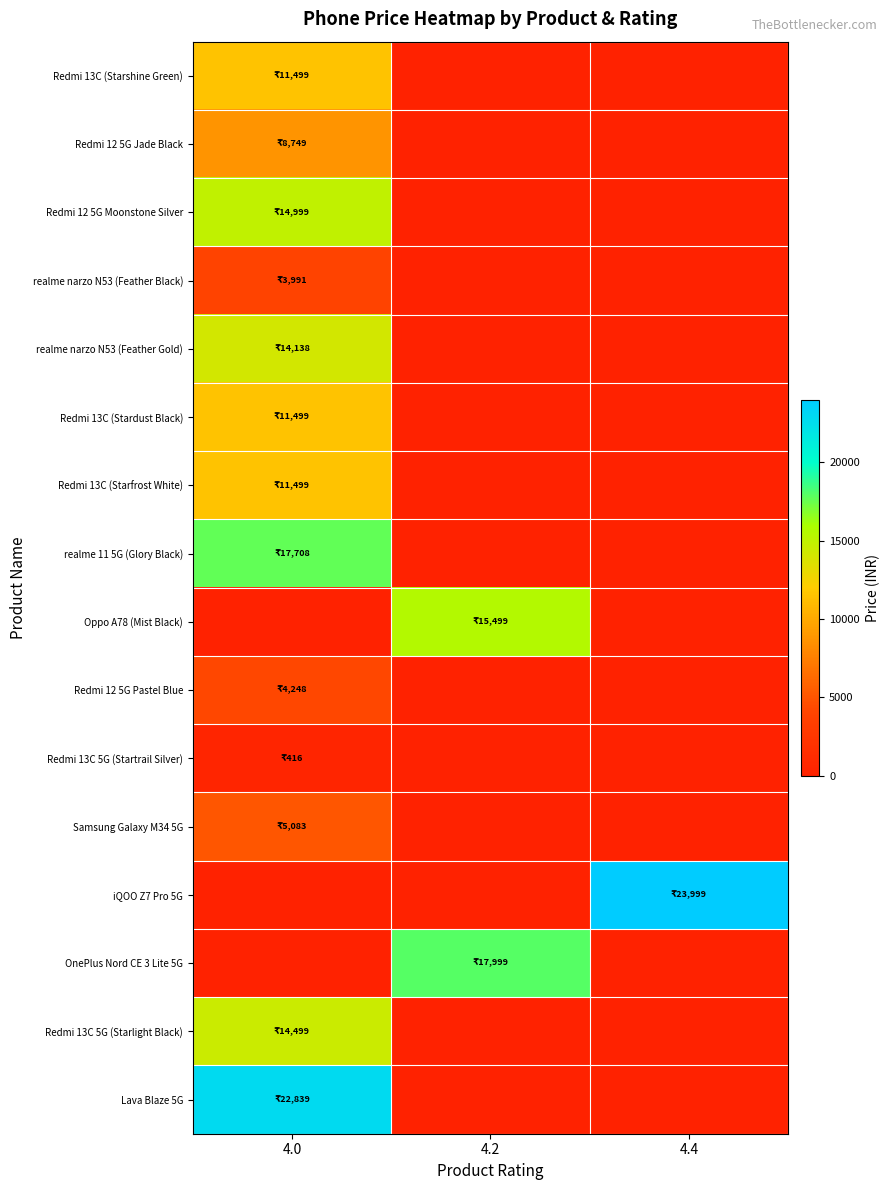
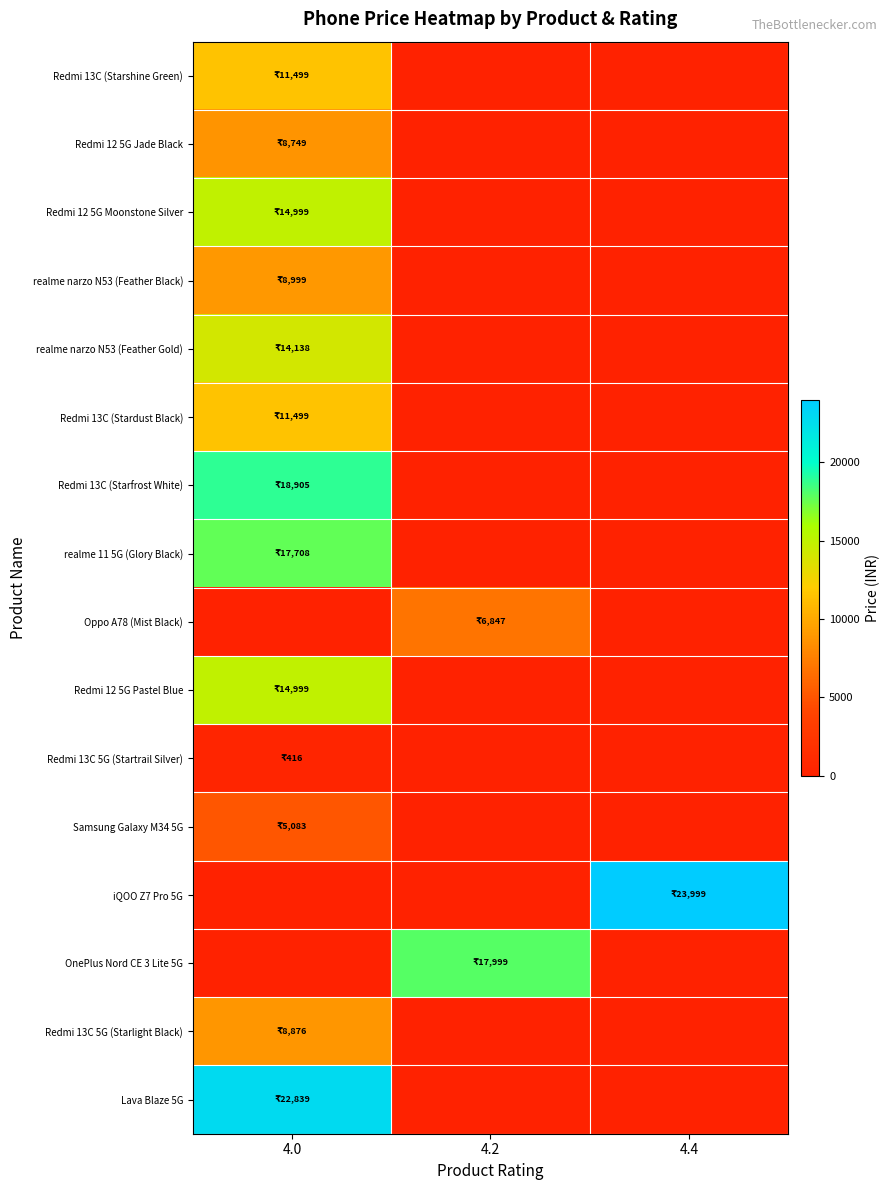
  {
    "Redmi 13C (Starshine Green)": {
      "4.0": "11,499"
    },
    "Redmi 12 5G Jade Black": {
      "4.0": "8,749"
    },
    "Redmi 12 5G Moonstone Silver": {
      "4.0": "14,999"
    },
    "realme narzo N53 (Feather Black)": {
-     "4.0": "3,991"
+     "4.0": "8,999"
    },
    "realme narzo N53 (Feather Gold)": {
      "4.0": "14,138"
    },
    "Redmi 13C (Stardust Black)": {
      "4.0": "11,499"
    },
    "Redmi 13C (Starfrost White)": {
-     "4.0": "11,499"
+     "4.0": "18,905"
    },
    "realme 11 5G (Glory Black)": {
      "4.0": "17,708"
    },
    "Oppo A78 (Mist Black)": {
-     "4.2": "15,499"
+     "4.2": "6,847"
    },
    "Redmi 12 5G Pastel Blue": {
-     "4.0": "4,248"
+     "4.0": "14,999"
    },
    "Redmi 13C 5G (Startrail Silver)": {
      "4.0": "416"
    },
    "Samsung Galaxy M34 5G": {
      "4.0": "5,083"
    },
    "iQOO Z7 Pro 5G": {
      "4.4": "23,999"
    },
    "OnePlus Nord CE 3 Lite 5G": {
      "4.2": "17,999"
    },
    "Redmi 13C 5G (Starlight Black)": {
-     "4.0": "14,499"
+     "4.0": "8,876"
    },
    "Lava Blaze 5G": {
      "4.0": "22,839"
    }
  }
